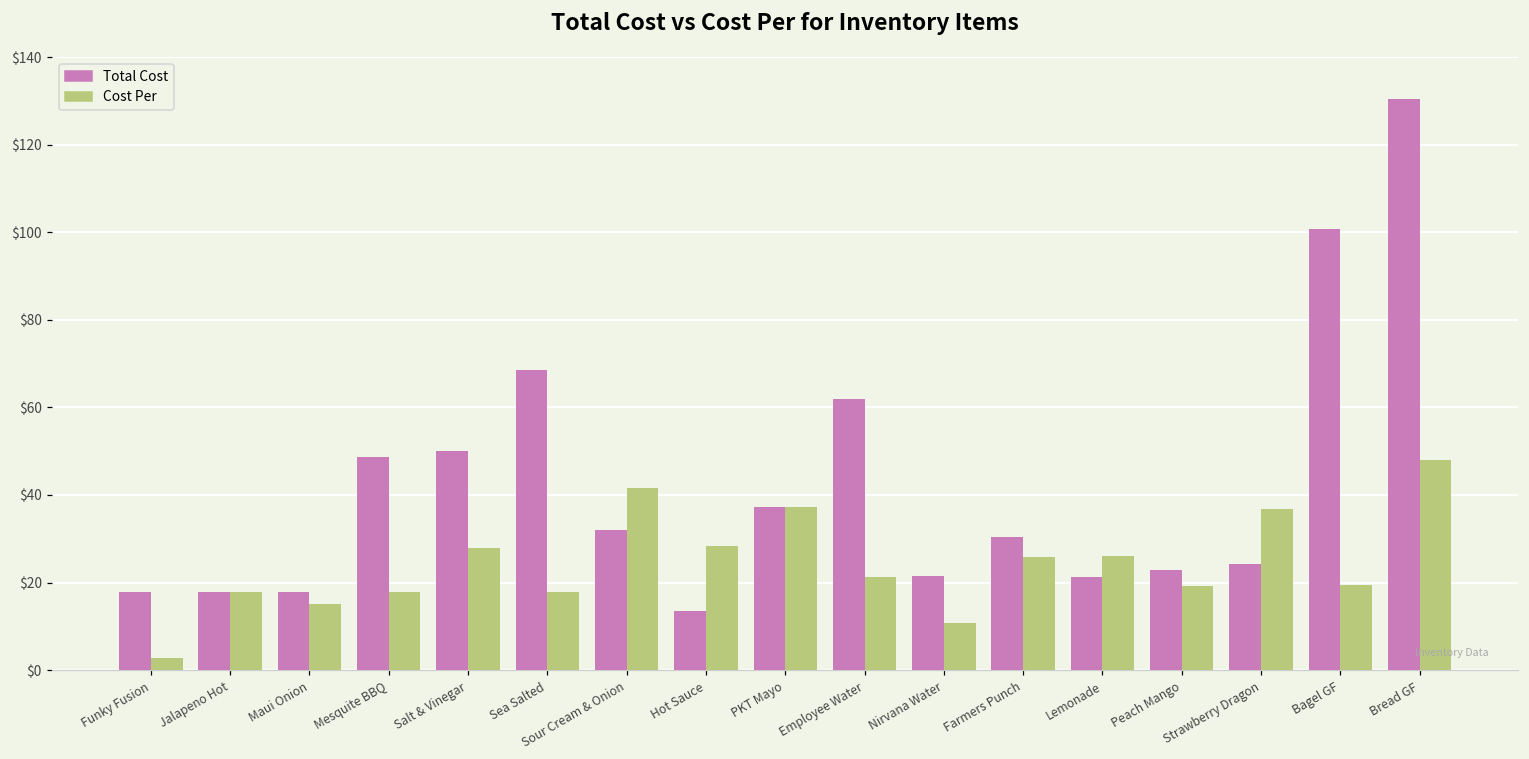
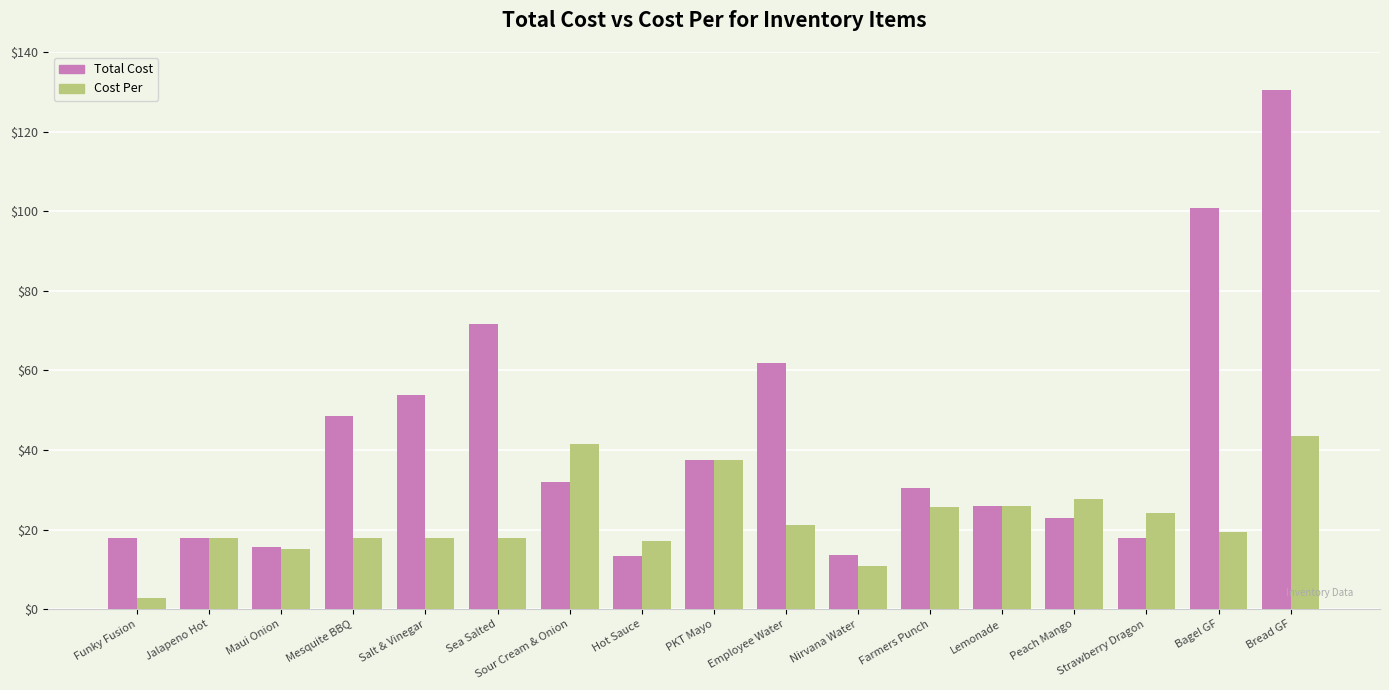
  {
    "Total Cost": {
      "Funky Fusion": "$18",
      "Jalapeno Hot": "$18",
-     "Maui Onion": "$18",
+     "Maui Onion": "$16",
      "Mesquite BBQ": "$49",
-     "Salt & Vinegar": "$50",
-     "Sea Salted": "$69",
+     "Salt & Vinegar": "$54",
+     "Sea Salted": "$72",
      "Sour Cream & Onion": "$32",
      "Hot Sauce": "$13",
      "PKT Mayo": "$37",
      "Employee Water": "$62",
-     "Nirvana Water": "$21",
+     "Nirvana Water": "$14",
      "Farmers Punch": "$30",
-     "Lemonade": "$21",
+     "Lemonade": "$26",
      "Peach Mango": "$23",
-     "Strawberry Dragon": "$24",
+     "Strawberry Dragon": "$18",
      "Bagel GF": "$101",
      "Bread GF": "$130"
    },
    "Cost Per": {
      "Funky Fusion": "$3",
      "Jalapeno Hot": "$18",
      "Maui Onion": "$15",
      "Mesquite BBQ": "$18",
-     "Salt & Vinegar": "$28",
+     "Salt & Vinegar": "$18",
      "Sea Salted": "$18",
      "Sour Cream & Onion": "$42",
-     "Hot Sauce": "$28",
+     "Hot Sauce": "$17",
      "PKT Mayo": "$37",
      "Employee Water": "$21",
      "Nirvana Water": "$11",
      "Farmers Punch": "$26",
      "Lemonade": "$26",
-     "Peach Mango": "$19",
-     "Strawberry Dragon": "$37",
+     "Peach Mango": "$28",
+     "Strawberry Dragon": "$24",
      "Bagel GF": "$19",
-     "Bread GF": "$48"
+     "Bread GF": "$43"
    }
  }
